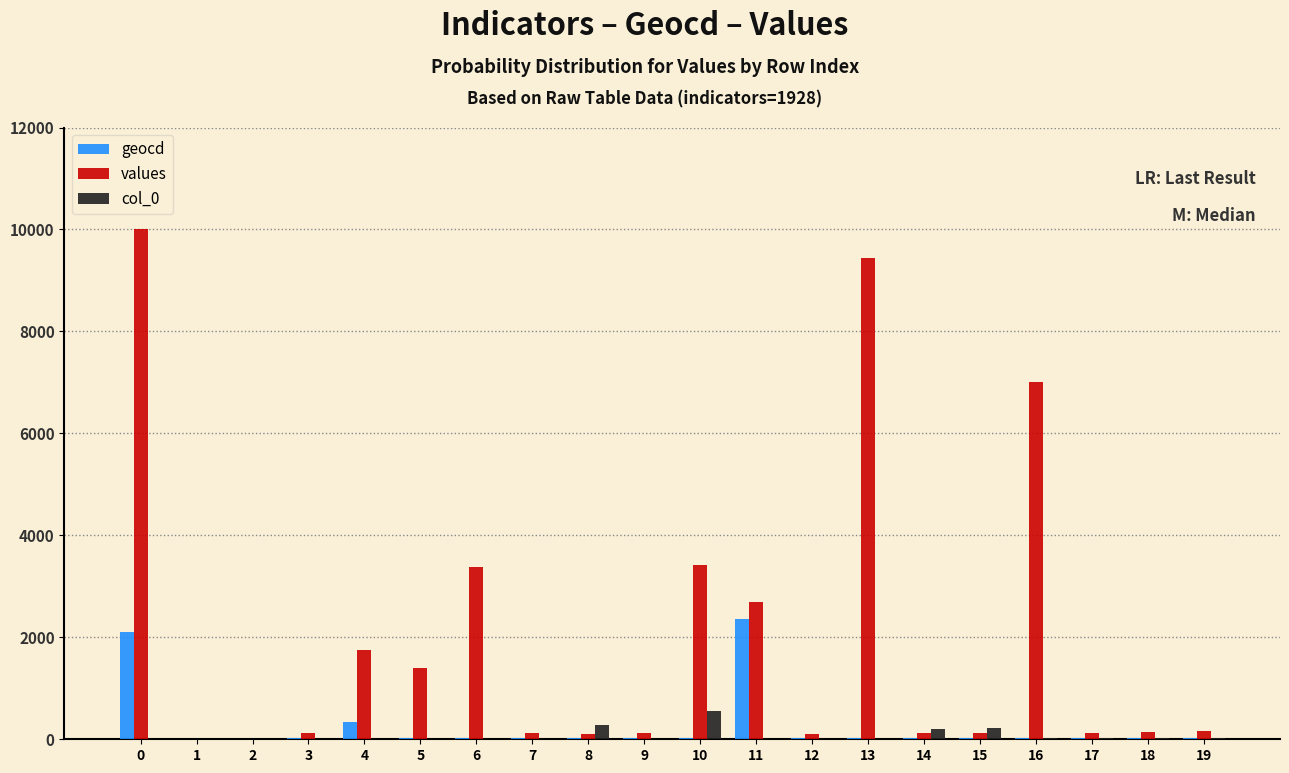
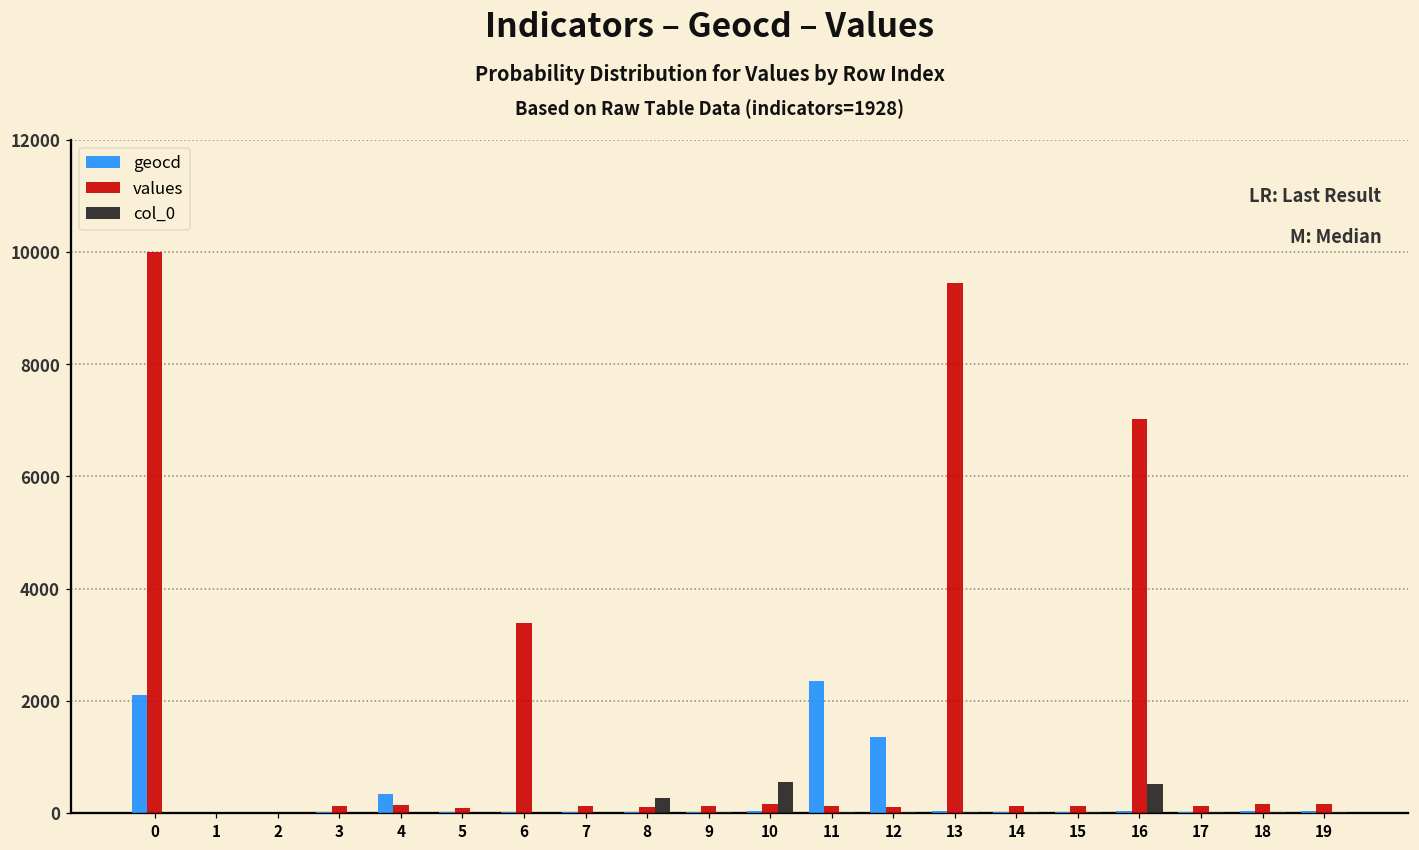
  {
    "geocd": {
      "0": 2100,
      "1": 0,
      "2": 0,
      "4": 300,
      "11": 2400,
-     "12": 0
+     "12": 1400
    },
    "values": {
      "0": 10000,
      "1": 0,
      "2": 0,
      "3": 100,
-     "4": 1700,
-     "5": 1400,
+     "4": 100,
+     "5": 100,
      "6": 3400,
      "7": 100,
      "8": 100,
      "9": 100,
-     "10": 3400,
-     "11": 2700,
+     "10": 200,
+     "11": 100,
      "12": 100,
      "13": 9400,
      "14": 100,
      "15": 100,
      "16": 7000,
      "17": 100,
      "18": 200,
      "19": 200
    },
    "col_0": {
      "0": 0,
      "8": 300,
      "10": 500,
-     "14": 200,
-     "15": 200,
-     "16": 0
+     "14": 0,
+     "15": 0,
+     "16": 500
    }
  }
